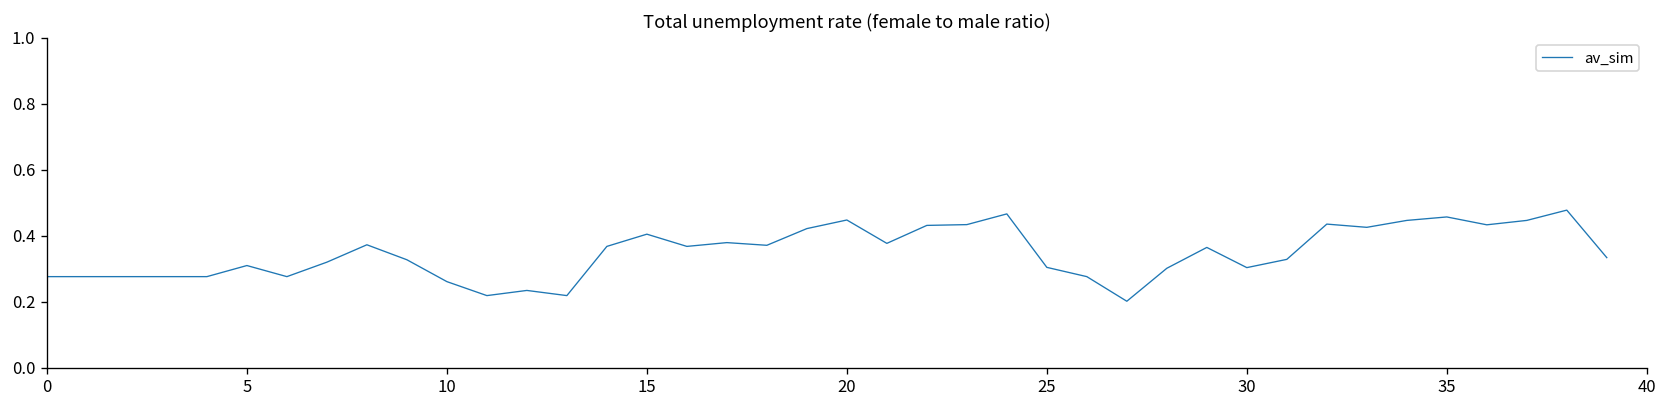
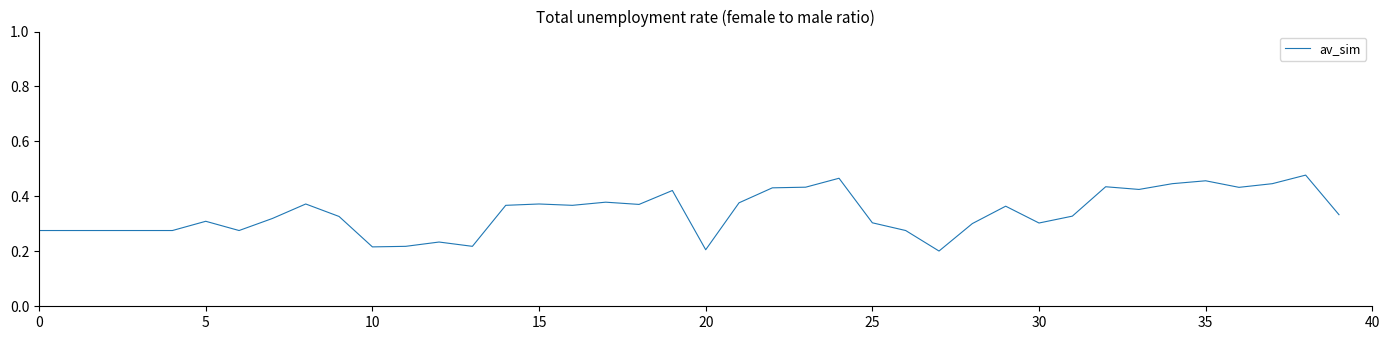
  {
    "0": 0.28,
    "5": 0.31,
-   "10": 0.26,
-   "15": 0.40,
-   "20": 0.45,
+   "10": 0.22,
+   "15": 0.37,
+   "20": 0.21,
    "25": 0.30,
    "30": 0.30,
    "35": 0.46
  }
